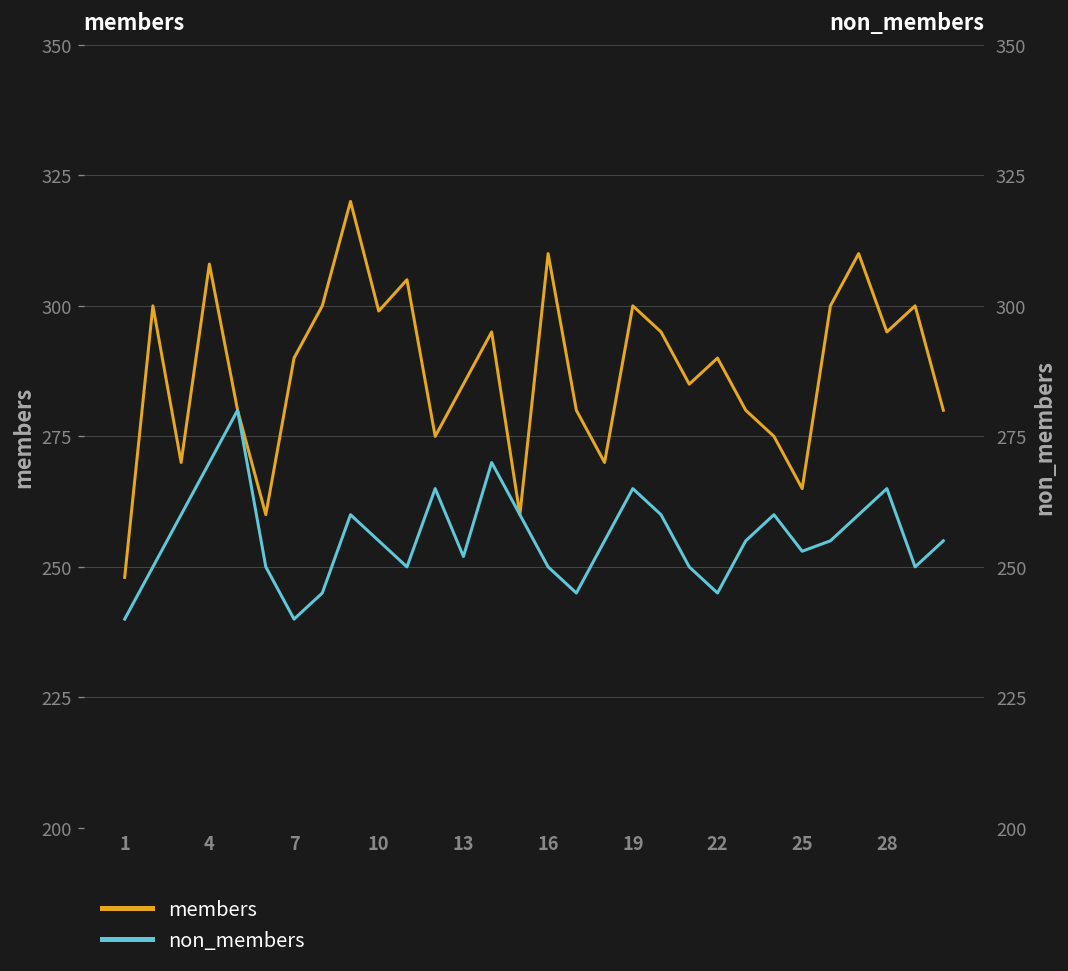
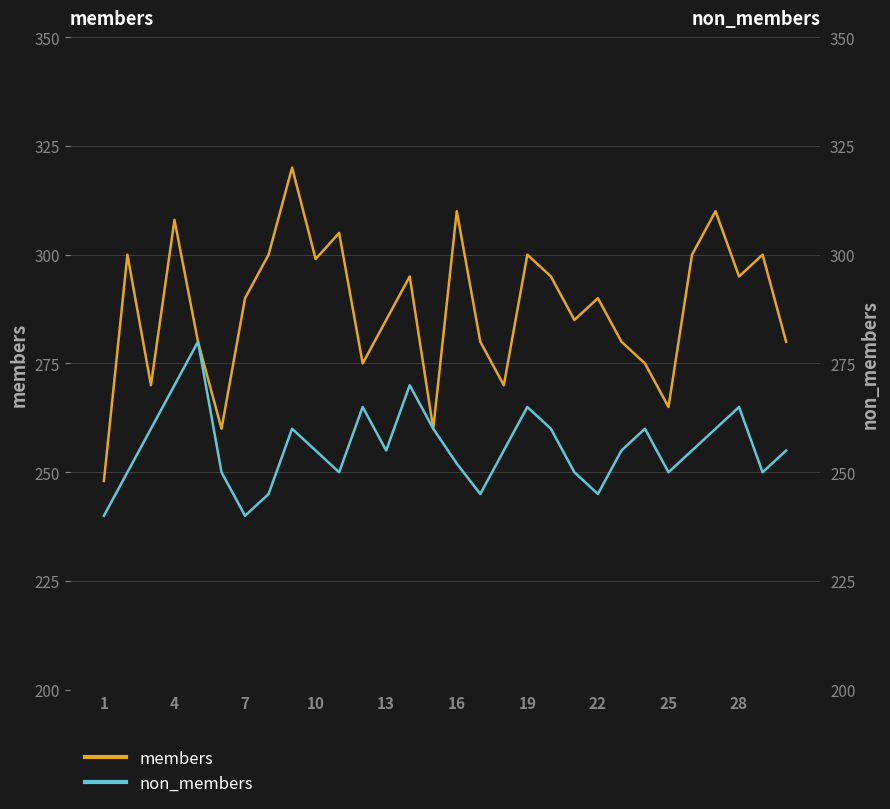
  {
    "members": {
      "1": 248,
      "4": 308,
      "7": 290,
      "10": 299,
      "13": 285,
      "16": 310,
      "19": 300,
      "22": 290,
      "25": 265,
      "28": 295
    },
    "non_members": {
      "1": 240,
      "4": 270,
      "7": 240,
      "10": 255,
-     "13": 252,
-     "16": 250,
+     "13": 255,
+     "16": 252,
      "19": 265,
      "22": 245,
-     "25": 253,
+     "25": 250,
      "28": 265
    }
  }
